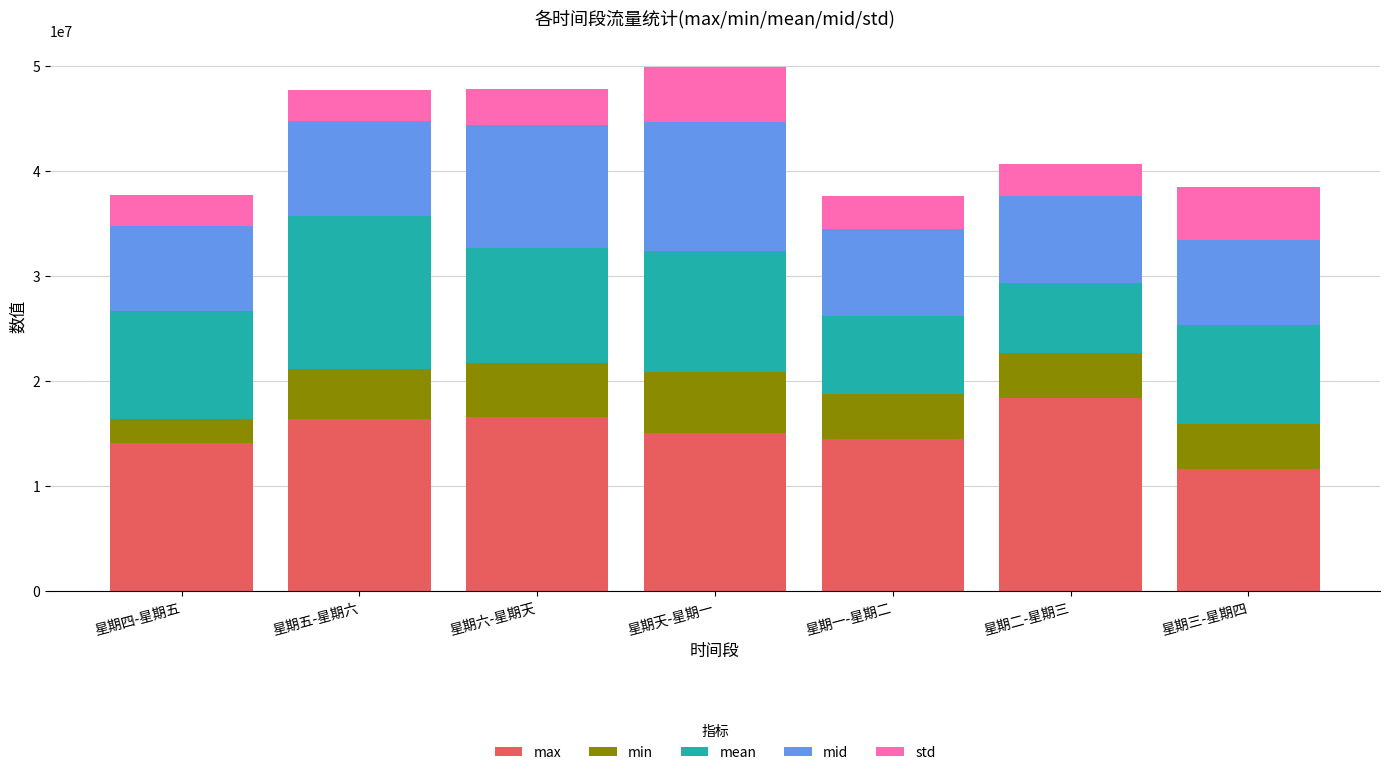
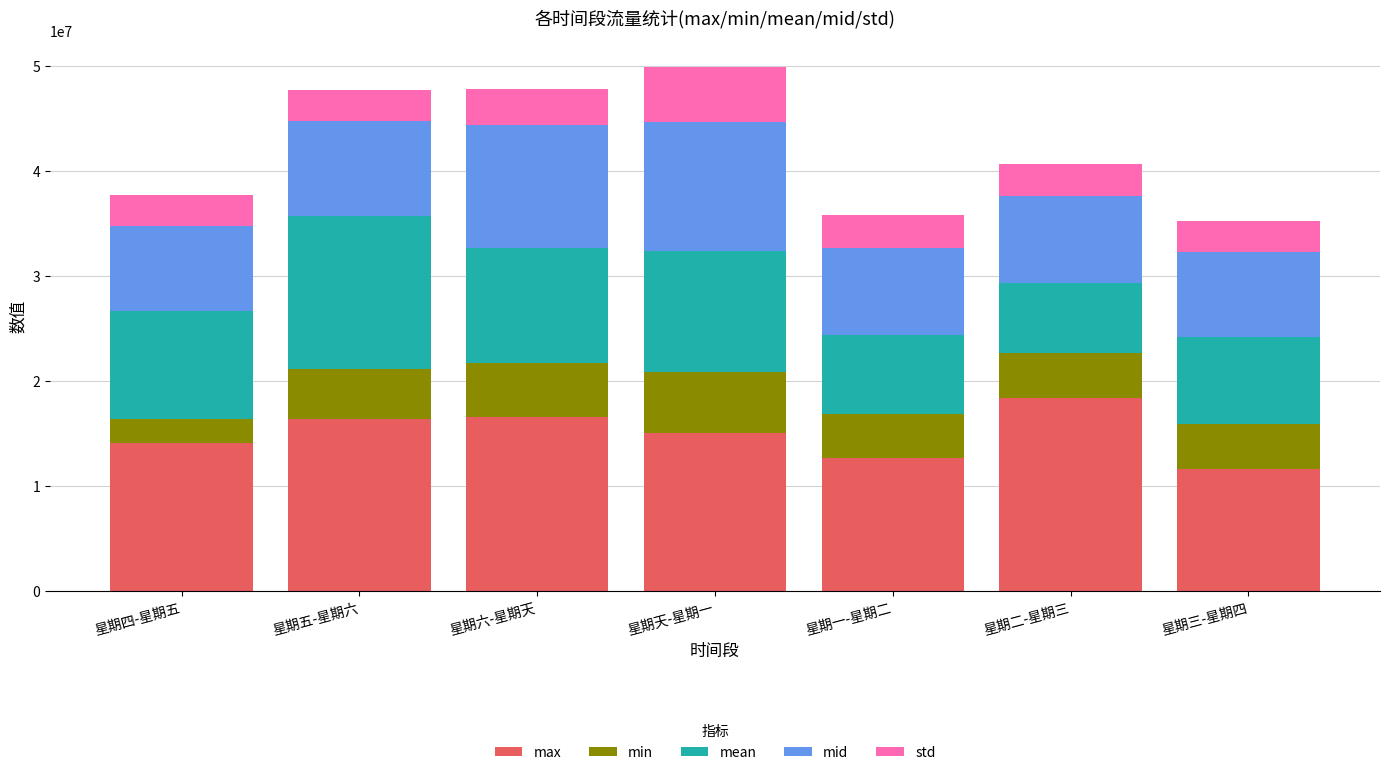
  {
    "max": {
      "星期四-星期五": 14100000,
      "星期五-星期六": 16300000,
      "星期六-星期天": 16600000,
      "星期天-星期一": 15000000,
-     "星期一-星期二": 14500000,
+     "星期一-星期二": 12600000,
      "星期二-星期三": 18400000,
      "星期三-星期四": 11600000
    },
    "min": {
      "星期四-星期五": 2200000,
      "星期五-星期六": 4800000,
      "星期六-星期天": 5100000,
      "星期天-星期一": 5800000,
      "星期一-星期二": 4200000,
      "星期二-星期三": 4300000,
      "星期三-星期四": 4300000
    },
    "mean": {
      "星期四-星期五": 10300000,
      "星期五-星期六": 14600000,
      "星期六-星期天": 10900000,
      "星期天-星期一": 11600000,
      "星期一-星期二": 7500000,
      "星期二-星期三": 6700000,
-     "星期三-星期四": 9400000
+     "星期三-星期四": 8300000
    },
    "mid": {
      "星期四-星期五": 8100000,
      "星期五-星期六": 9000000,
      "星期六-星期天": 11700000,
      "星期天-星期一": 12200000,
      "星期一-星期二": 8300000,
      "星期二-星期三": 8200000,
      "星期三-星期四": 8100000
    },
    "std": {
      "星期四-星期五": 3000000,
      "星期五-星期六": 3000000,
      "星期六-星期天": 3400000,
      "星期天-星期一": 5200000,
      "星期一-星期二": 3100000,
      "星期二-星期三": 3100000,
-     "星期三-星期四": 5100000
+     "星期三-星期四": 3000000
    }
  }
